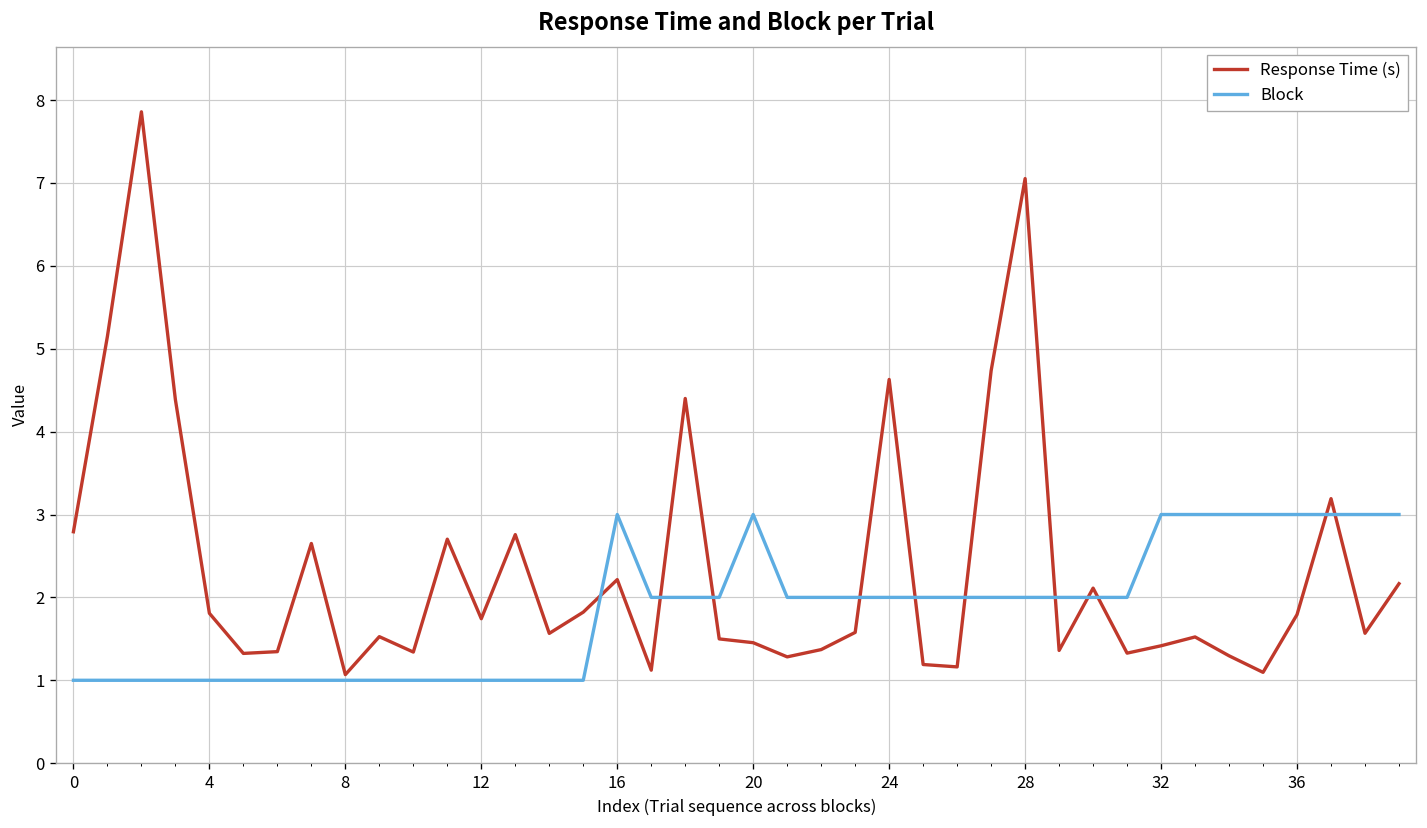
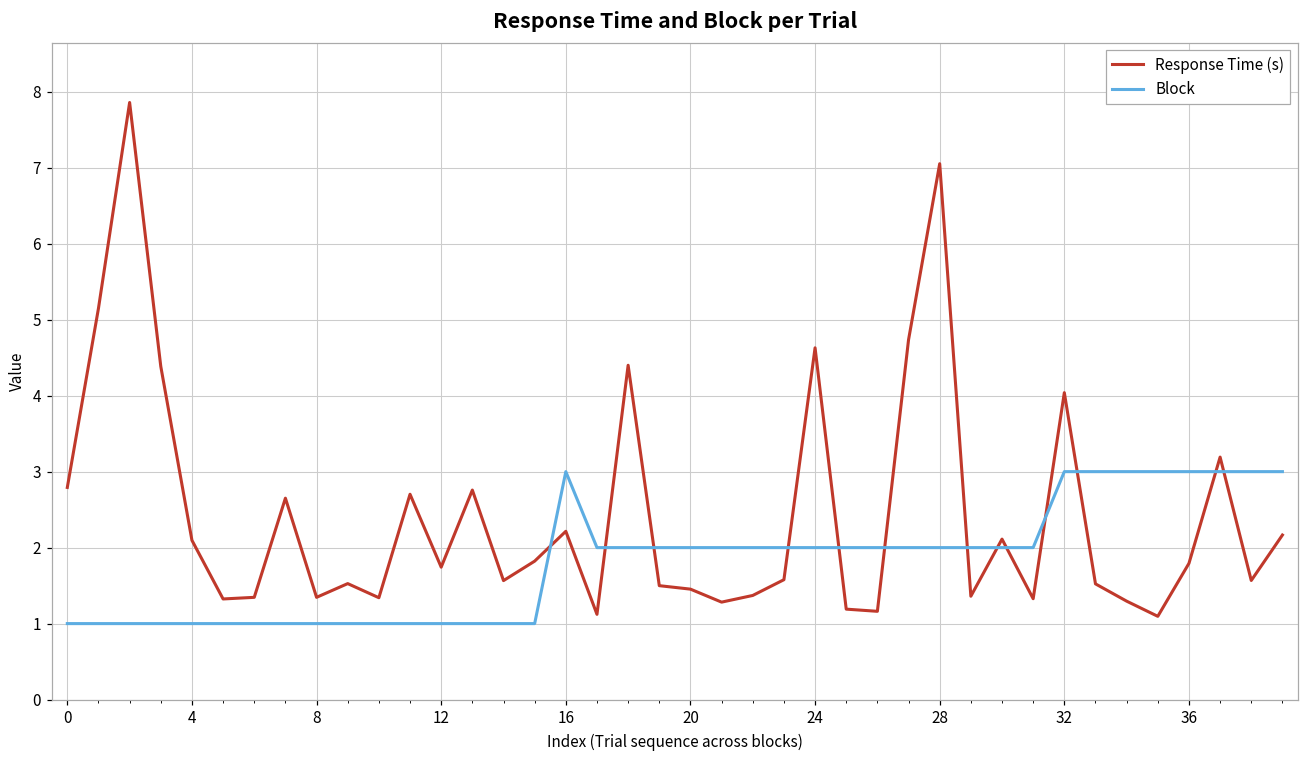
  {
    "Response Time (s)": {
      "0": 2.8,
-     "4": 1.8,
-     "8": 1.1,
+     "4": 2.1,
+     "8": 1.3,
      "12": 1.7,
      "16": 2.2,
      "20": 1.5,
      "24": 4.6,
      "28": 7.1,
-     "32": 1.4,
+     "32": 4.0,
      "36": 1.8
    },
    "Block": {
      "0": 1,
      "4": 1,
      "8": 1,
      "12": 1,
      "16": 3,
-     "20": 3,
+     "20": 2,
      "24": 2,
      "28": 2,
      "32": 3,
      "36": 3
    }
  }
